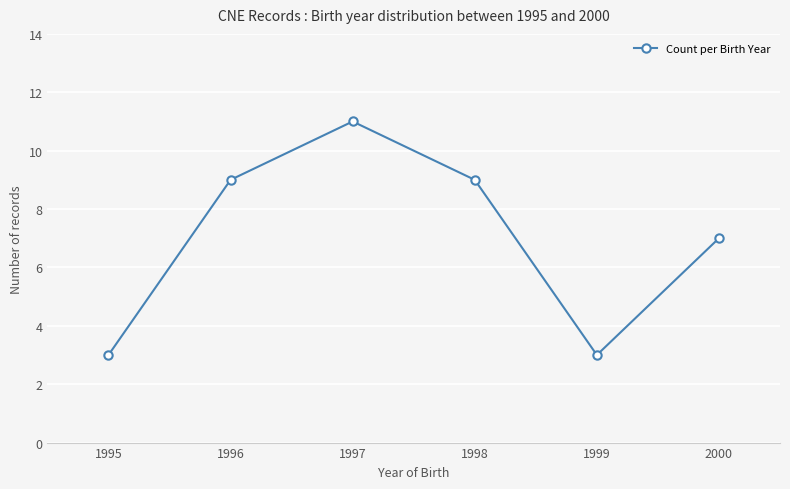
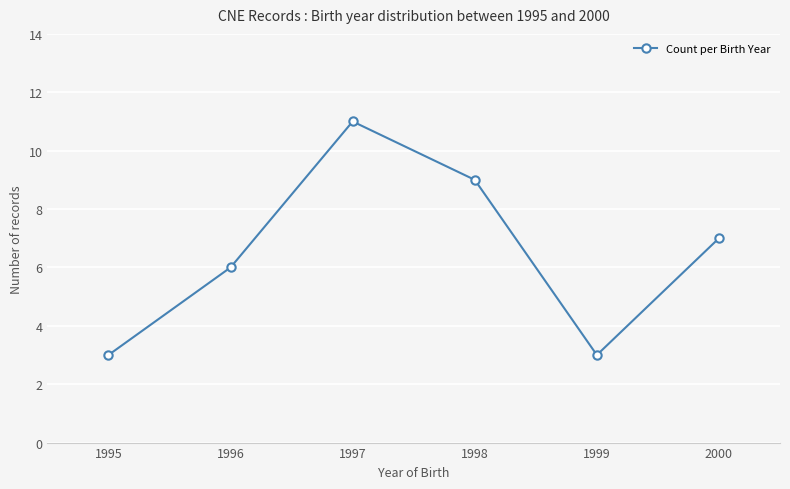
  {
    "1995": 3,
-   "1996": 9,
+   "1996": 6,
    "1997": 11,
    "1998": 9,
    "1999": 3,
    "2000": 7
  }
